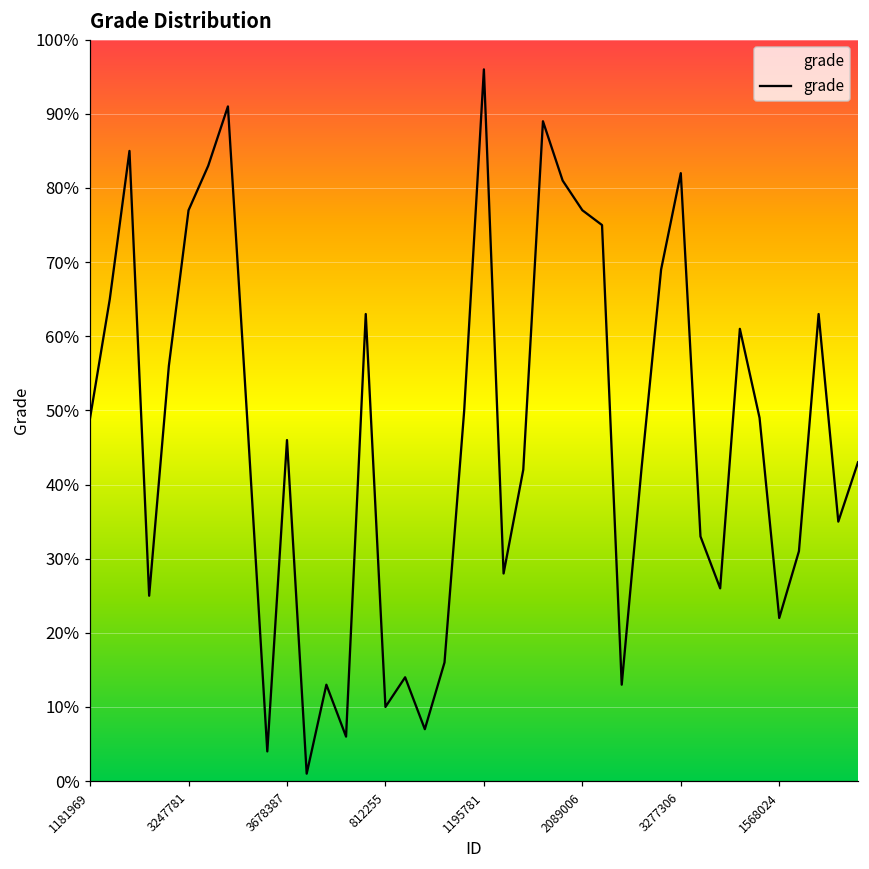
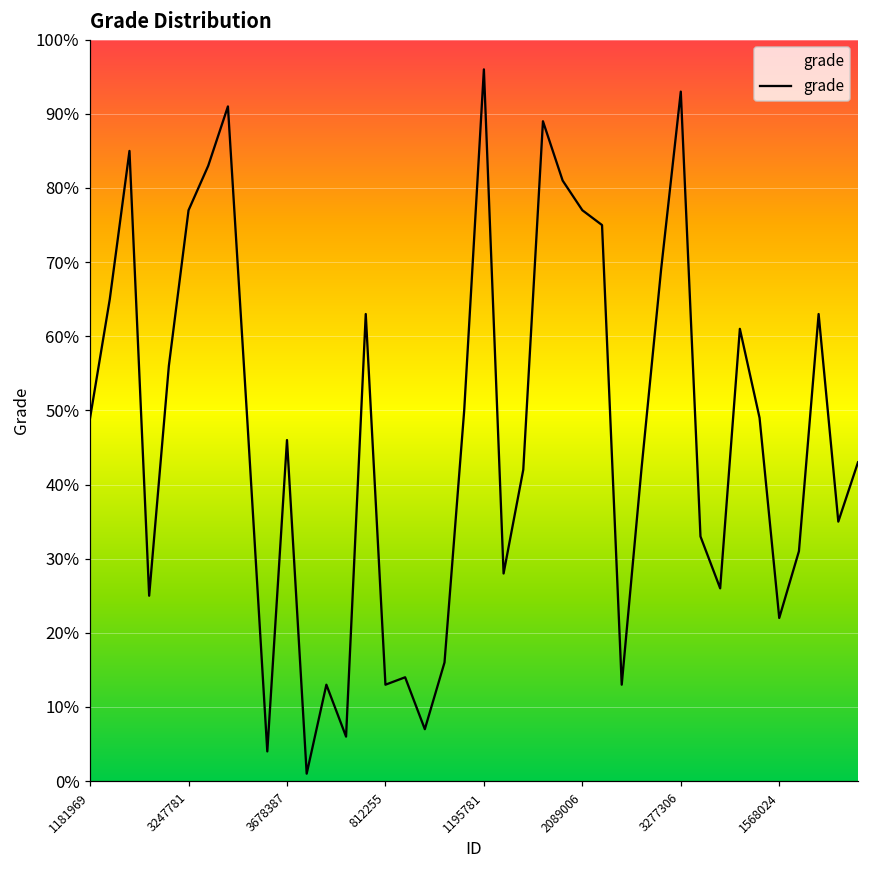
  {
    "1181969": "49%",
    "3247781": "77%",
    "3678387": "46%",
-   "812255": "10%",
+   "812255": "13%",
    "1195781": "96%",
    "2089006": "77%",
-   "3277306": "82%",
+   "3277306": "93%",
    "1568024": "22%"
  }
